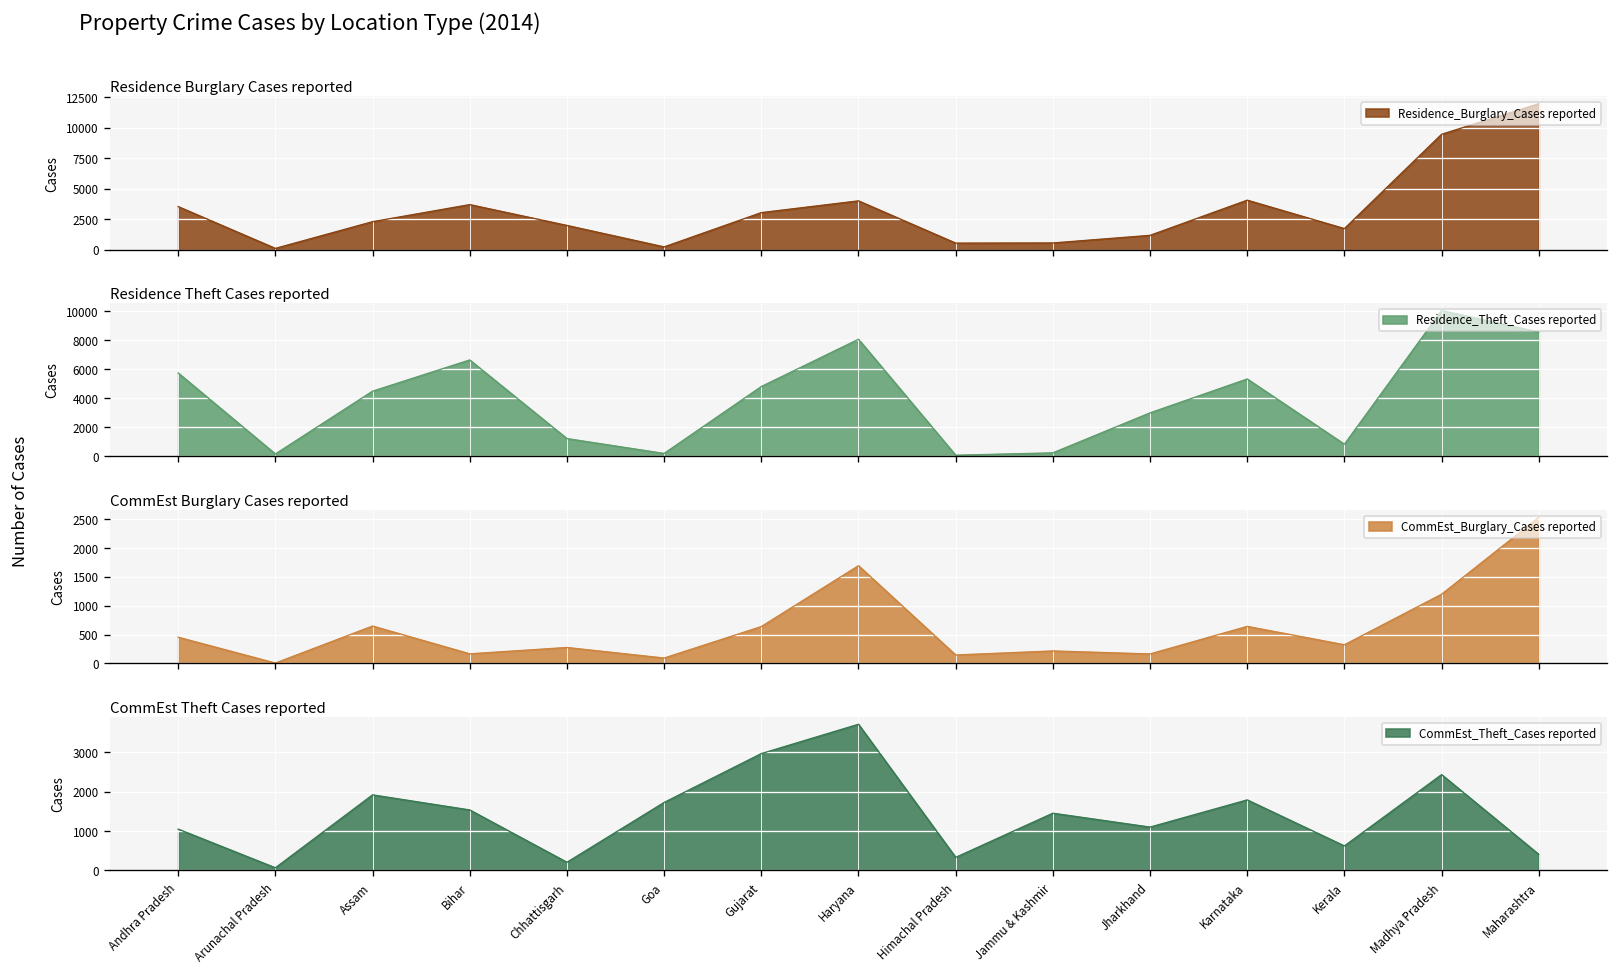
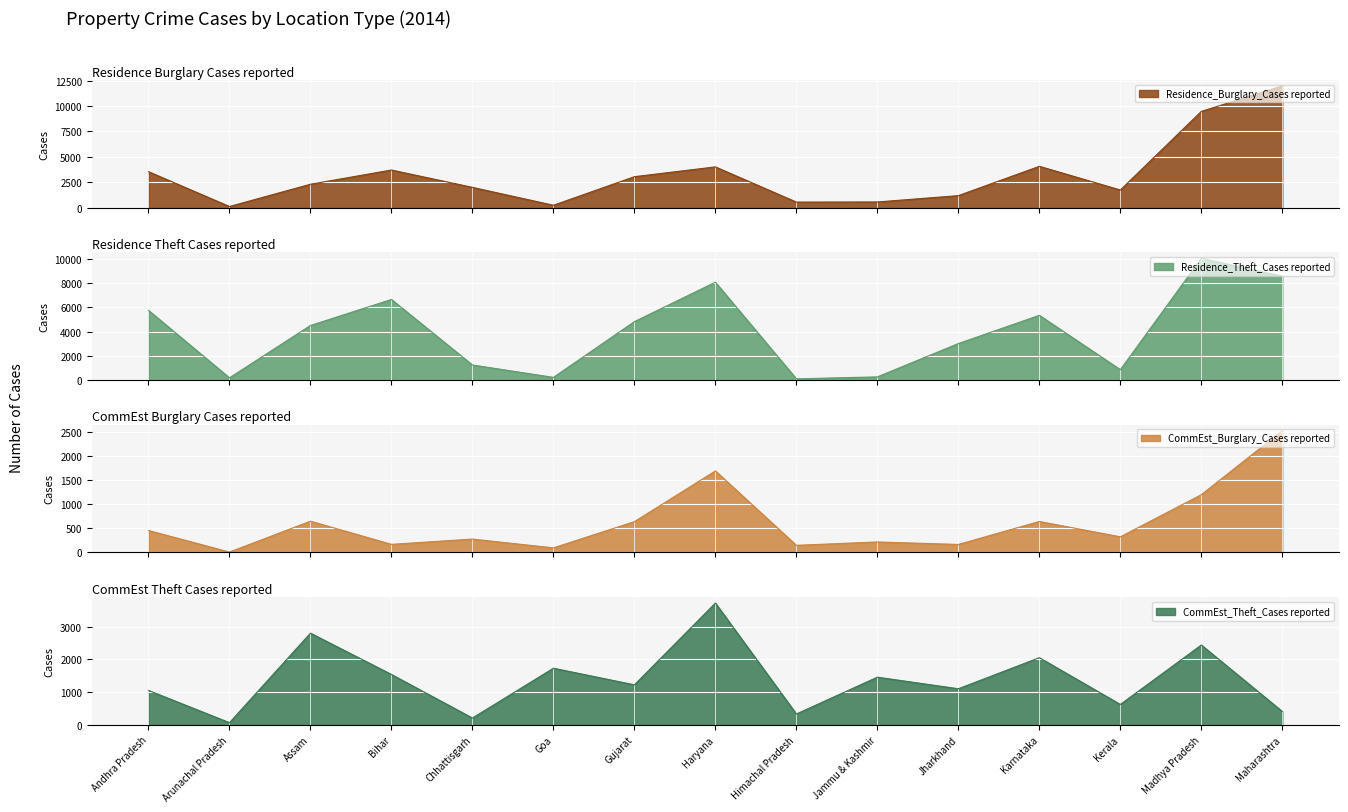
  {
    "CommEst Theft Cases reported": {
      "Andhra Pradesh": 1000,
      "Arunachal Pradesh": 100,
-     "Assam": 1900,
+     "Assam": 2800,
      "Bihar": 1500,
      "Chhattisgarh": 200,
      "Goa": 1700,
-     "Gujarat": 3000,
+     "Gujarat": 1200,
      "Haryana": 3700,
      "Himachal Pradesh": 300,
      "Jammu & Kashmir": 1500,
      "Jharkhand": 1100,
-     "Karnataka": 1800,
+     "Karnataka": 2000,
      "Kerala": 600,
      "Madhya Pradesh": 2400,
      "Maharashtra": 400
    }
  }
